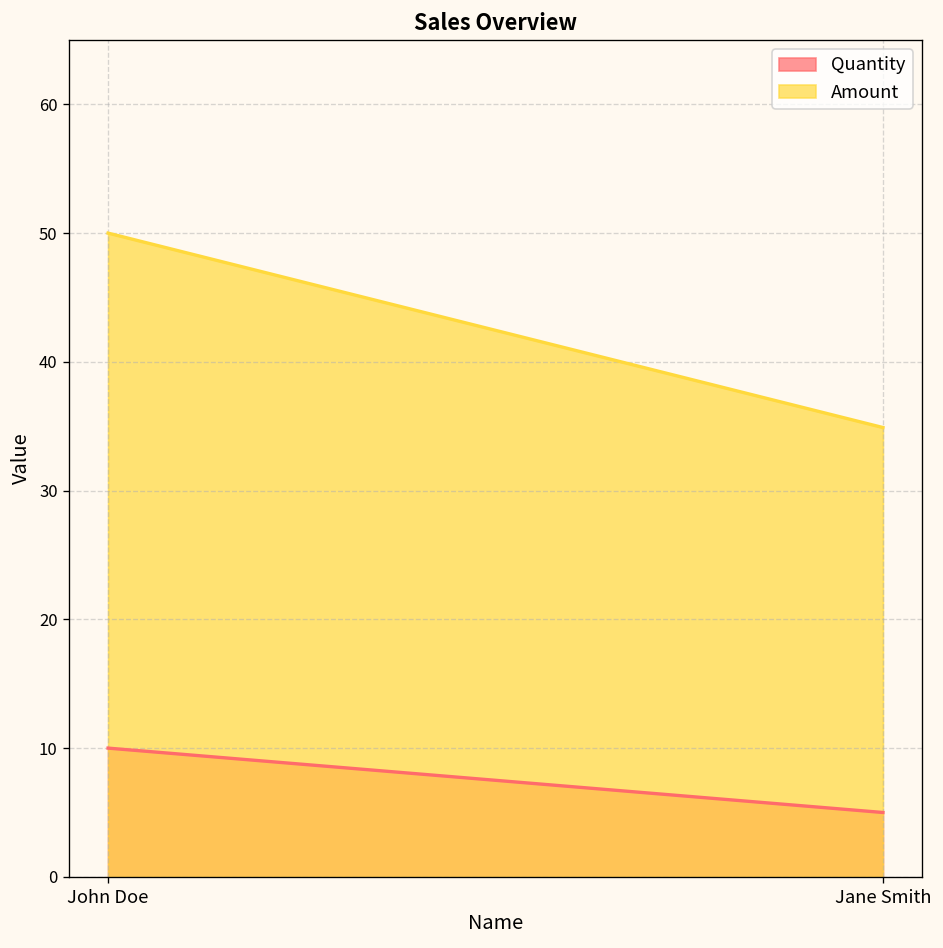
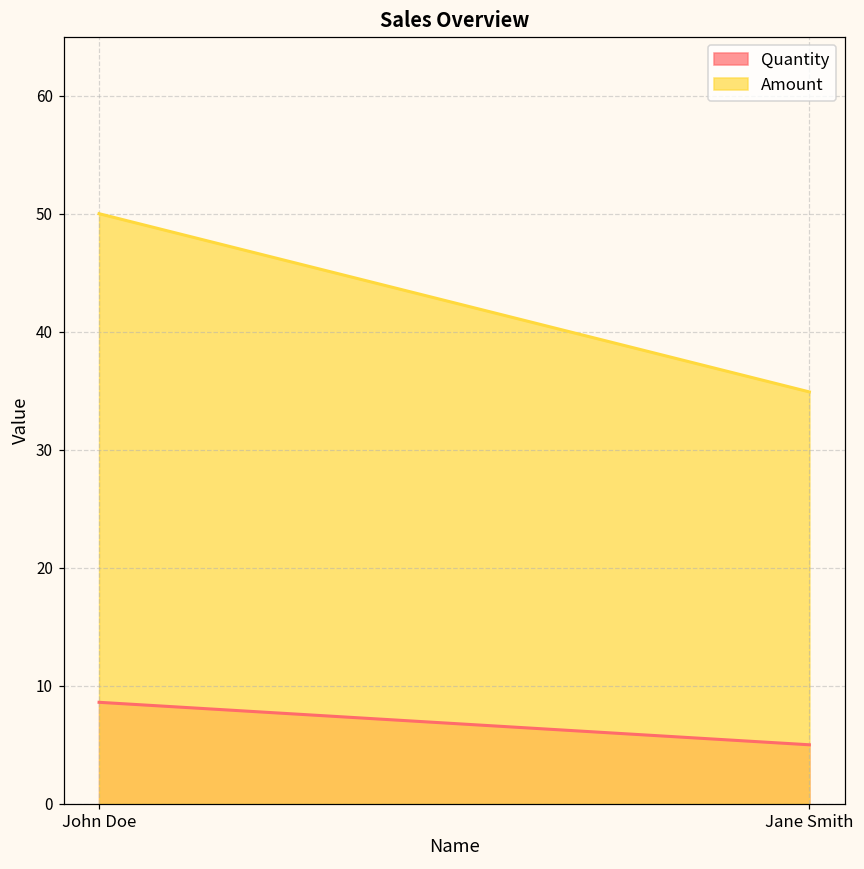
  {
    "Quantity": {
-     "John Doe": 10.0,
+     "John Doe": 8.6,
      "Jane Smith": 5.0
    },
    "Amount": {
      "John Doe": 50.0,
      "Jane Smith": 34.9
    }
  }
